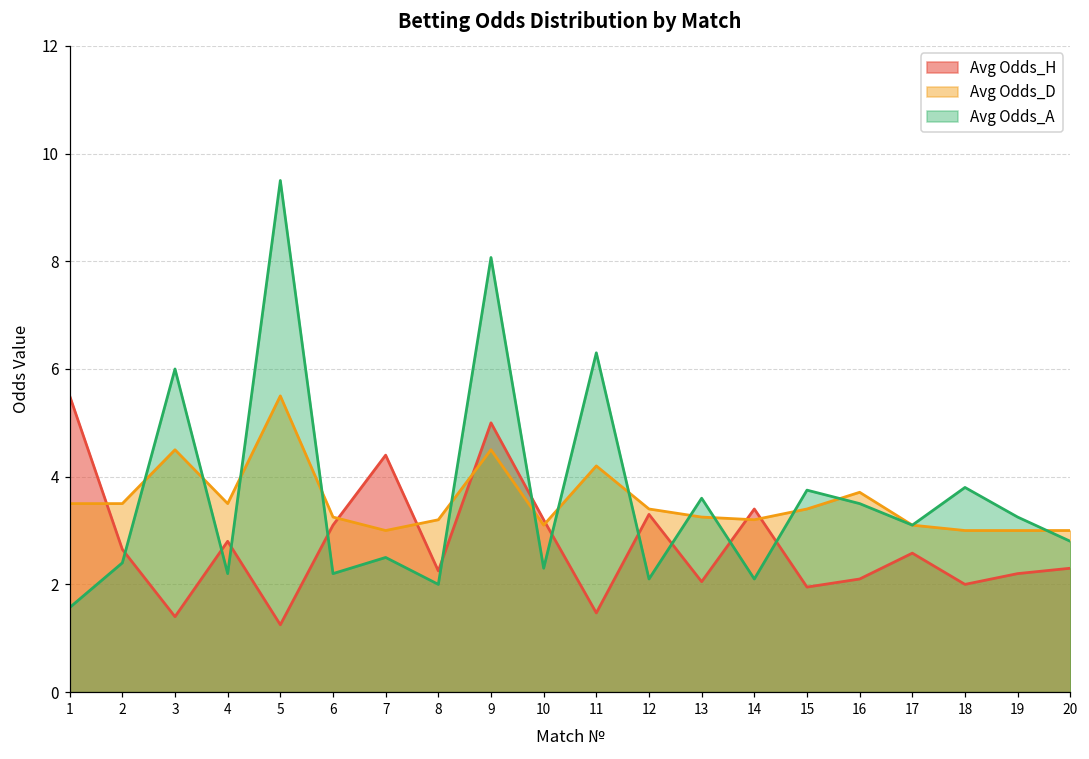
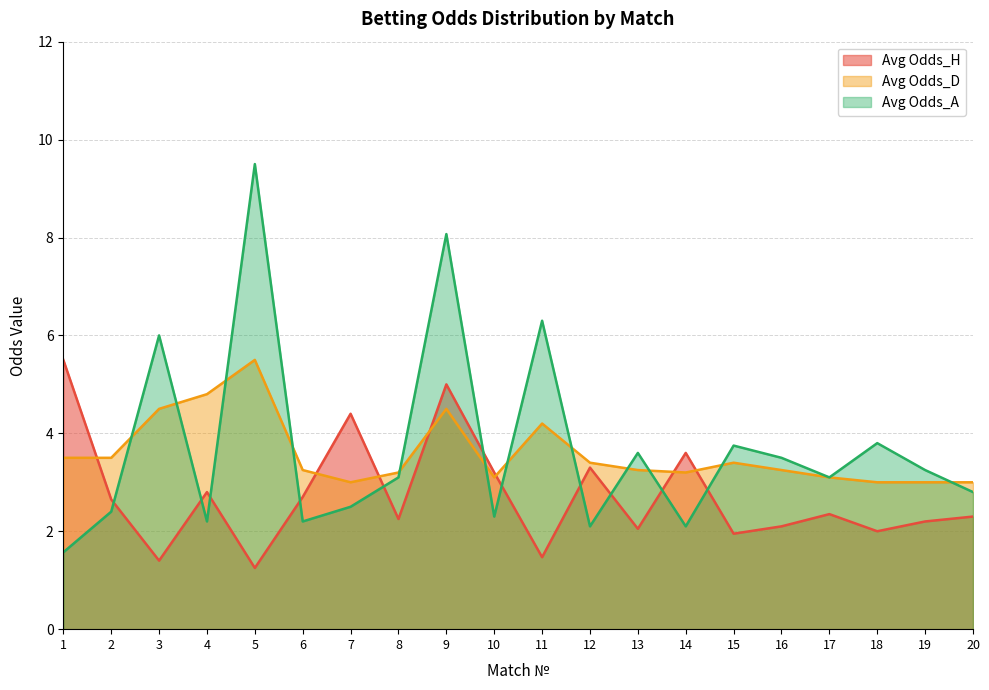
  {
    "Avg Odds_H": {
      "1": 5.5,
      "2": 2.7,
      "3": 1.4,
      "4": 2.8,
      "5": 1.3,
-     "6": 3.1,
+     "6": 2.7,
      "7": 4.4,
      "8": 2.3,
      "9": 5.0,
      "10": 3.2,
      "11": 1.5,
      "12": 3.3,
      "13": 2.1,
-     "14": 3.4,
+     "14": 3.6,
      "15": 2.0,
      "16": 2.1,
-     "17": 2.6,
+     "17": 2.4,
      "18": 2.0,
      "19": 2.2,
      "20": 2.3
    },
    "Avg Odds_D": {
      "1": 3.5,
      "2": 3.5,
      "3": 4.5,
-     "4": 3.5,
+     "4": 4.8,
      "5": 5.5,
      "6": 3.3,
      "7": 3.0,
      "8": 3.2,
      "9": 4.5,
      "10": 3.1,
      "11": 4.2,
      "12": 3.4,
      "13": 3.3,
      "14": 3.2,
      "15": 3.4,
-     "16": 3.7,
+     "16": 3.3,
      "18": 3.0,
      "19": 3.0,
      "20": 3.0
    },
    "Avg Odds_A": {
      "1": 1.6,
      "2": 2.4,
      "3": 6.0,
      "4": 2.2,
      "5": 9.5,
      "6": 2.2,
      "7": 2.5,
-     "8": 2.0,
+     "8": 3.1,
      "9": 8.1,
      "10": 2.3,
      "11": 6.3,
      "12": 2.1,
      "13": 3.6,
      "14": 2.1,
      "15": 3.8,
      "16": 3.5,
      "18": 3.8,
      "19": 3.3,
      "20": 2.8
    }
  }
